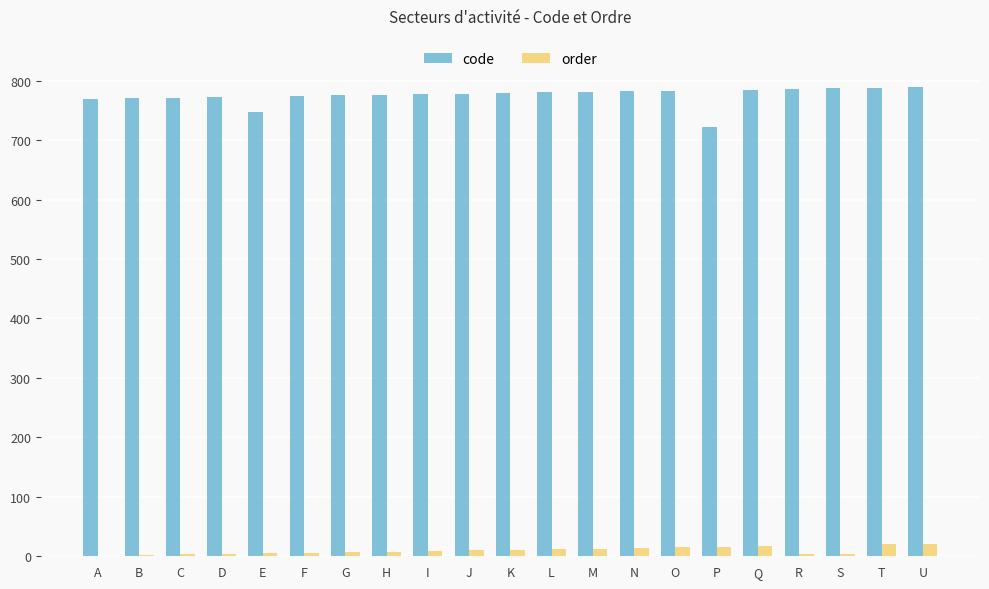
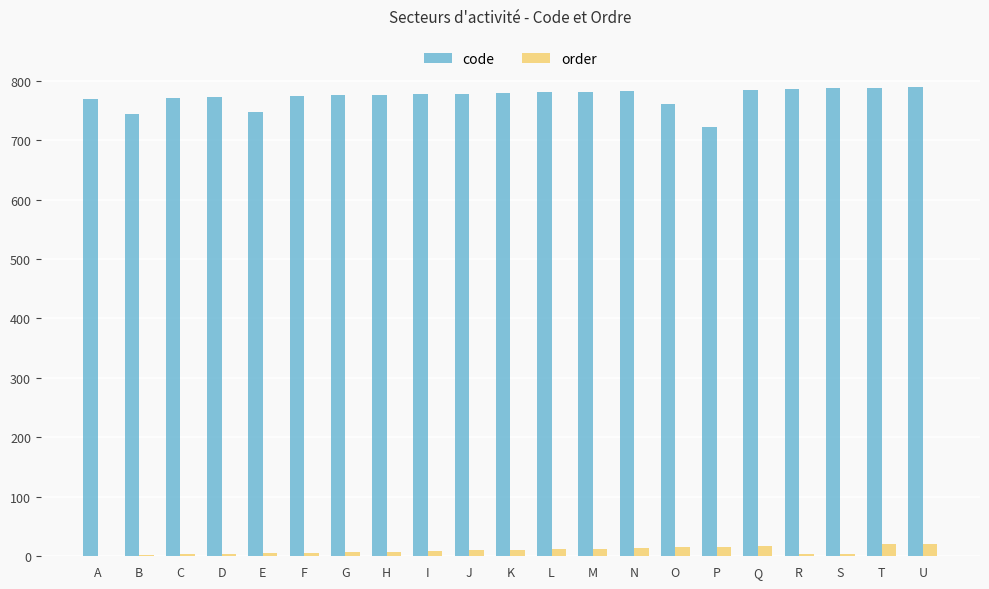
  {
    "code": {
      "A": 770,
-     "B": 770,
+     "B": 740,
      "C": 770,
      "D": 770,
      "E": 750,
      "F": 770,
      "G": 780,
      "H": 780,
      "I": 780,
      "J": 780,
      "K": 780,
      "L": 780,
      "M": 780,
      "N": 780,
-     "O": 780,
+     "O": 760,
      "P": 720,
      "Q": 790,
      "R": 790,
      "S": 790,
      "T": 790,
      "U": 790
    },
    "order": {
      "E": 10,
      "F": 10,
      "G": 10,
      "H": 10,
      "I": 10,
      "J": 10,
      "K": 10,
      "L": 10,
      "M": 10,
      "N": 10,
      "O": 20,
      "P": 20,
      "Q": 20,
      "T": 20,
      "U": 20
    }
  }
